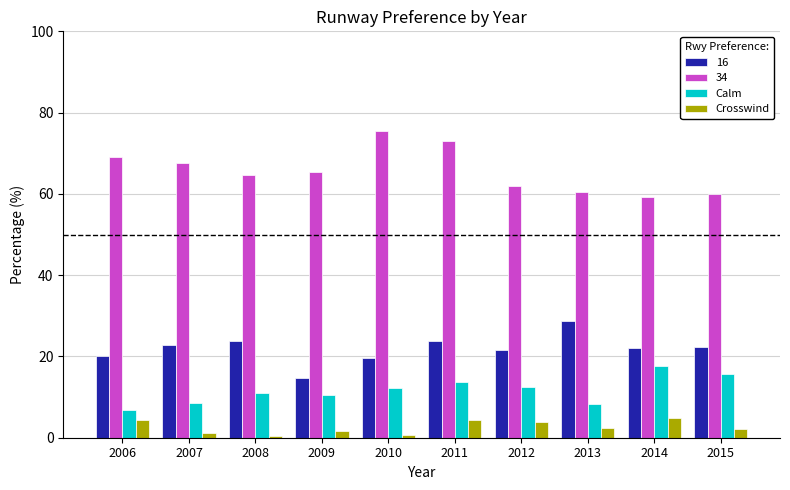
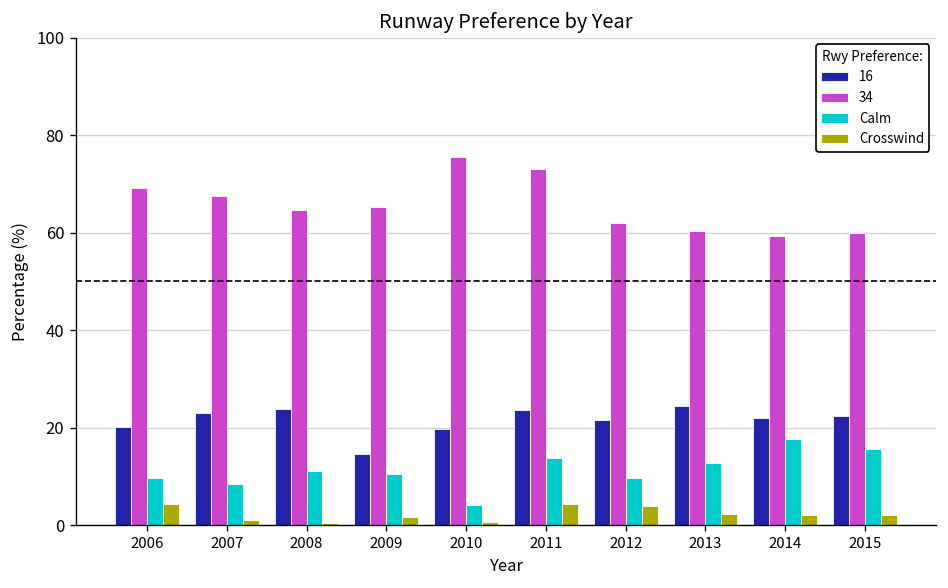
  {
    "16": {
      "2006": 20,
      "2007": 23,
      "2008": 24,
      "2009": 15,
      "2010": 20,
      "2011": 24,
      "2012": 22,
-     "2013": 29,
+     "2013": 24,
      "2014": 22,
      "2015": 22
    },
    "34": {
      "2006": 69,
      "2007": 68,
      "2008": 65,
      "2009": 65,
      "2010": 76,
      "2011": 73,
      "2012": 62,
      "2013": 60,
      "2014": 59,
      "2015": 60
    },
    "Calm": {
-     "2006": 7,
+     "2006": 10,
      "2007": 8,
      "2008": 11,
      "2009": 11,
-     "2010": 12,
+     "2010": 4,
      "2011": 14,
-     "2012": 12,
-     "2013": 8,
+     "2012": 10,
+     "2013": 13,
      "2014": 18,
      "2015": 16
    },
    "Crosswind": {
      "2006": 4,
      "2007": 1,
      "2009": 2,
      "2010": 1,
      "2011": 4,
      "2012": 4,
      "2013": 2,
-     "2014": 5,
+     "2014": 2,
      "2015": 2
    }
  }
